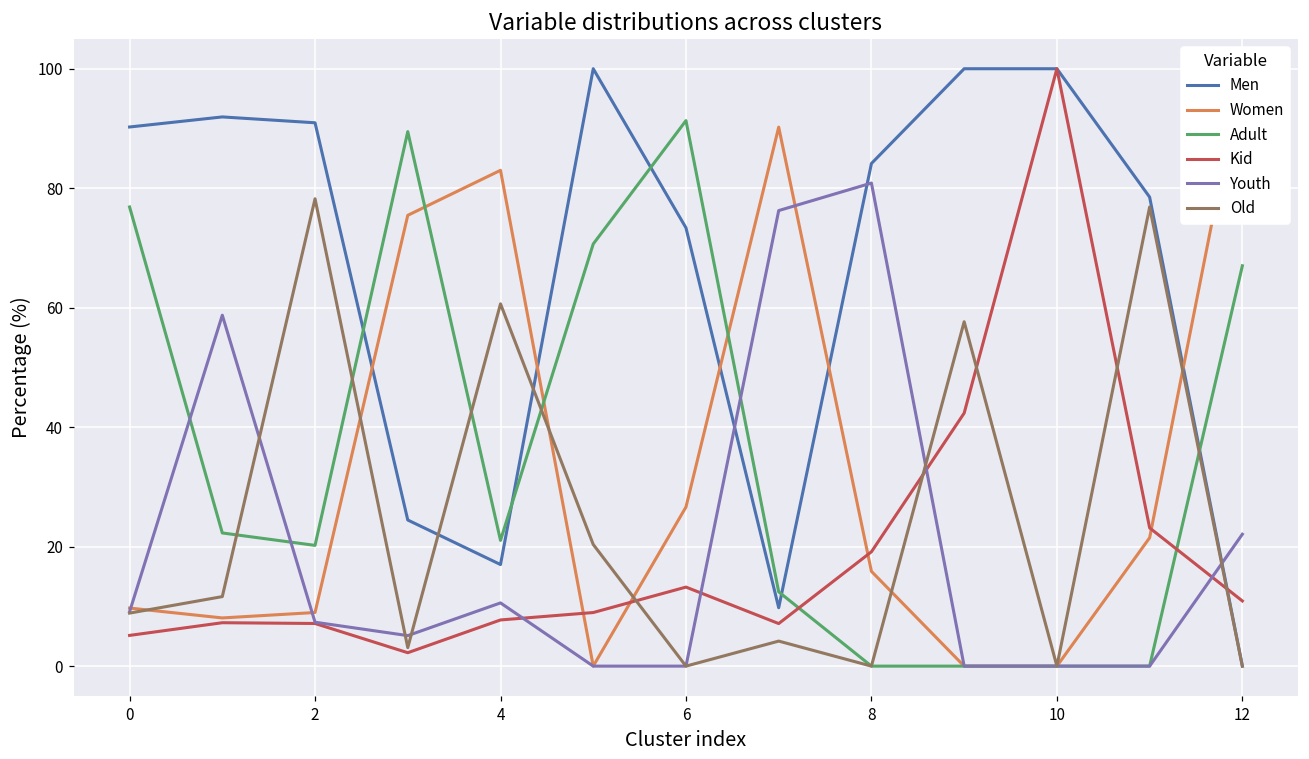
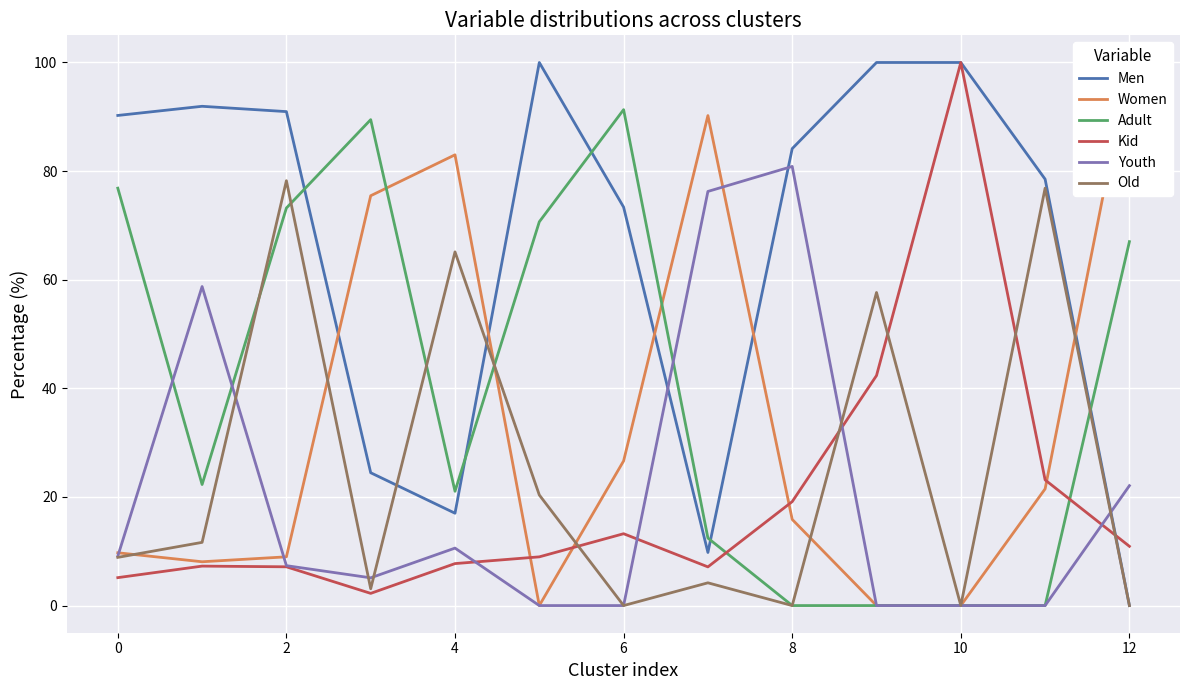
  {
    "Adult": {
      "0": 77,
-     "2": 20,
+     "2": 73,
      "4": 21,
      "6": 91,
      "12": 67
    },
    "Old": {
      "2": 78,
-     "4": 61
+     "4": 65
    }
  }
